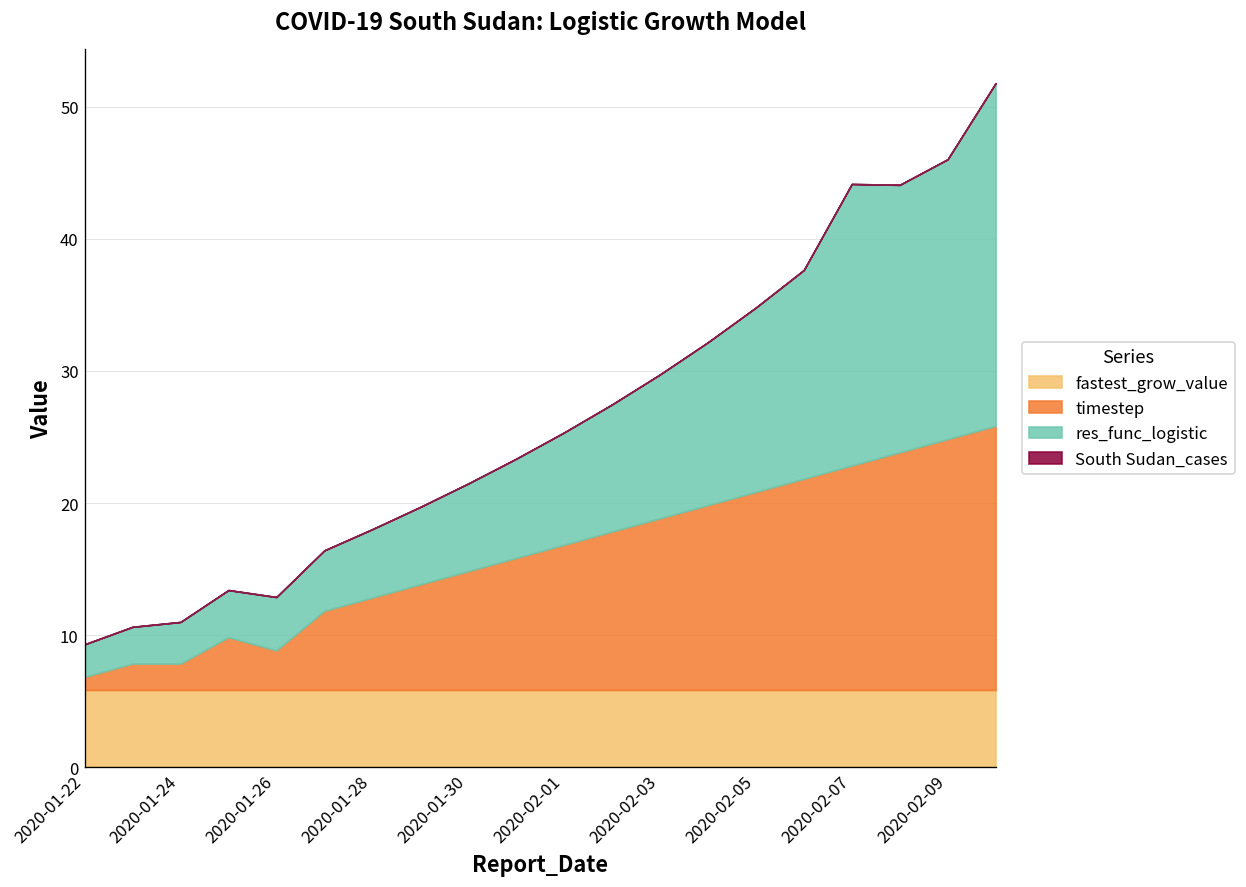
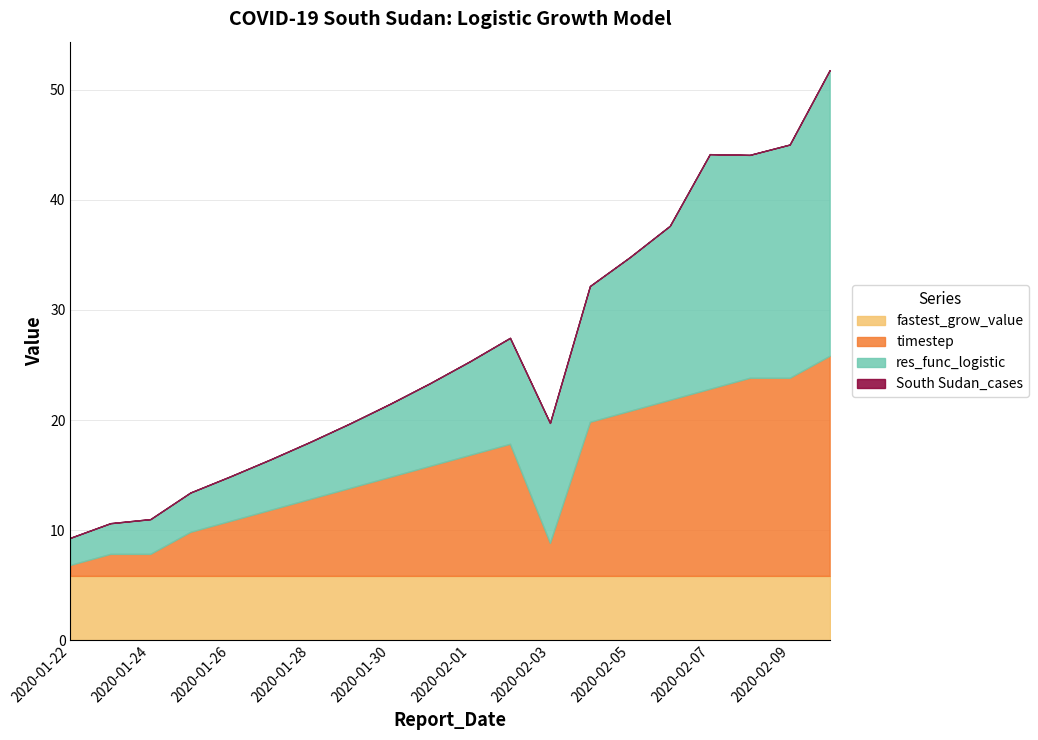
  {
    "fastest_grow_value": {
      "2020-01-22": 6,
      "2020-01-24": 6,
      "2020-01-26": 6,
      "2020-01-28": 6,
      "2020-01-30": 6,
      "2020-02-01": 6,
      "2020-02-03": 6,
      "2020-02-05": 6,
      "2020-02-07": 6,
      "2020-02-09": 6
    },
    "timestep": {
      "2020-01-22": 1,
      "2020-01-24": 2,
-     "2020-01-26": 3,
+     "2020-01-26": 5,
      "2020-01-28": 7,
      "2020-01-30": 9,
      "2020-02-01": 11,
-     "2020-02-03": 13,
+     "2020-02-03": 3,
      "2020-02-05": 15,
      "2020-02-07": 17,
-     "2020-02-09": 19
+     "2020-02-09": 18
    }
  }
